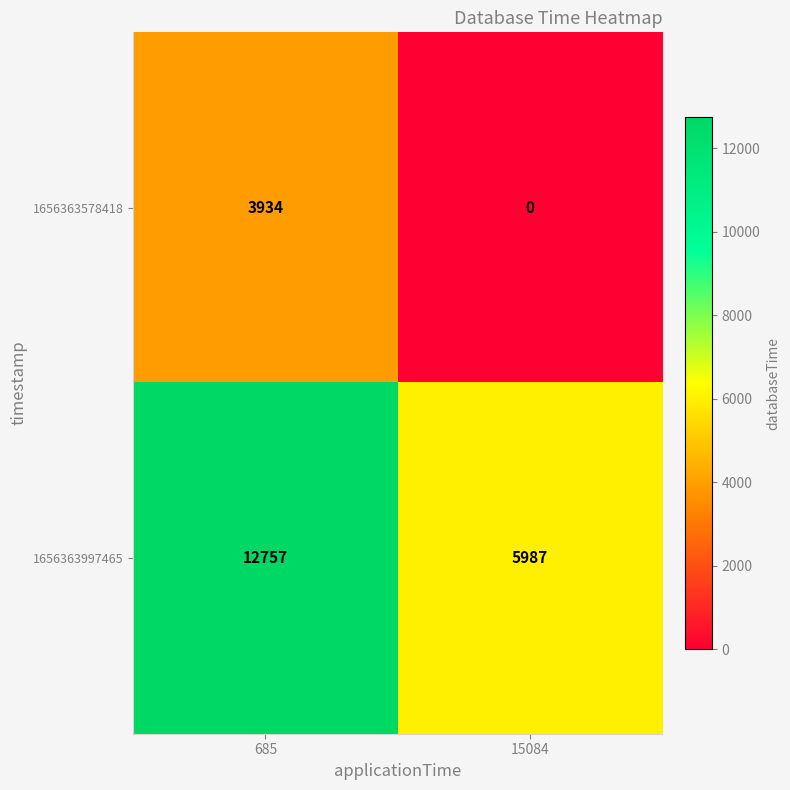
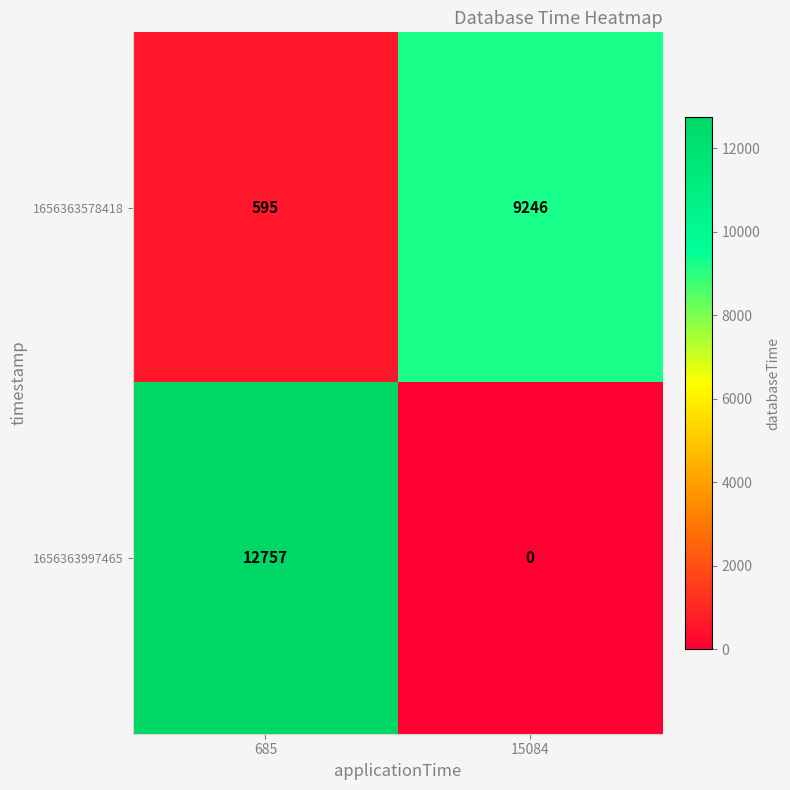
  {
    "1656363578418": {
-     "685": 3934,
-     "15084": 0
+     "685": 595,
+     "15084": 9246
    },
    "1656363997465": {
      "685": 12757,
-     "15084": 5987
+     "15084": 0
    }
  }
